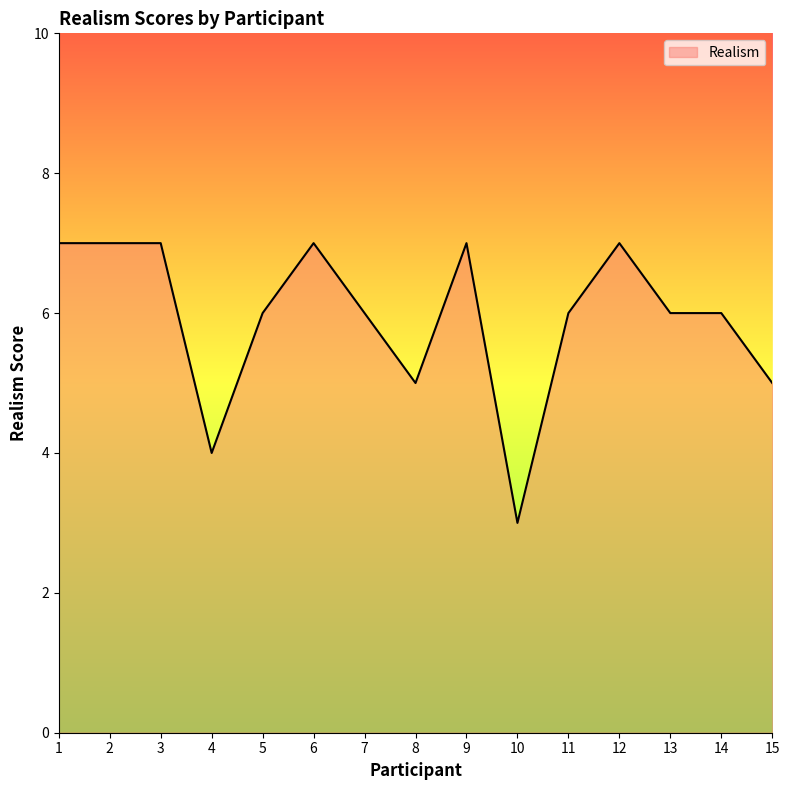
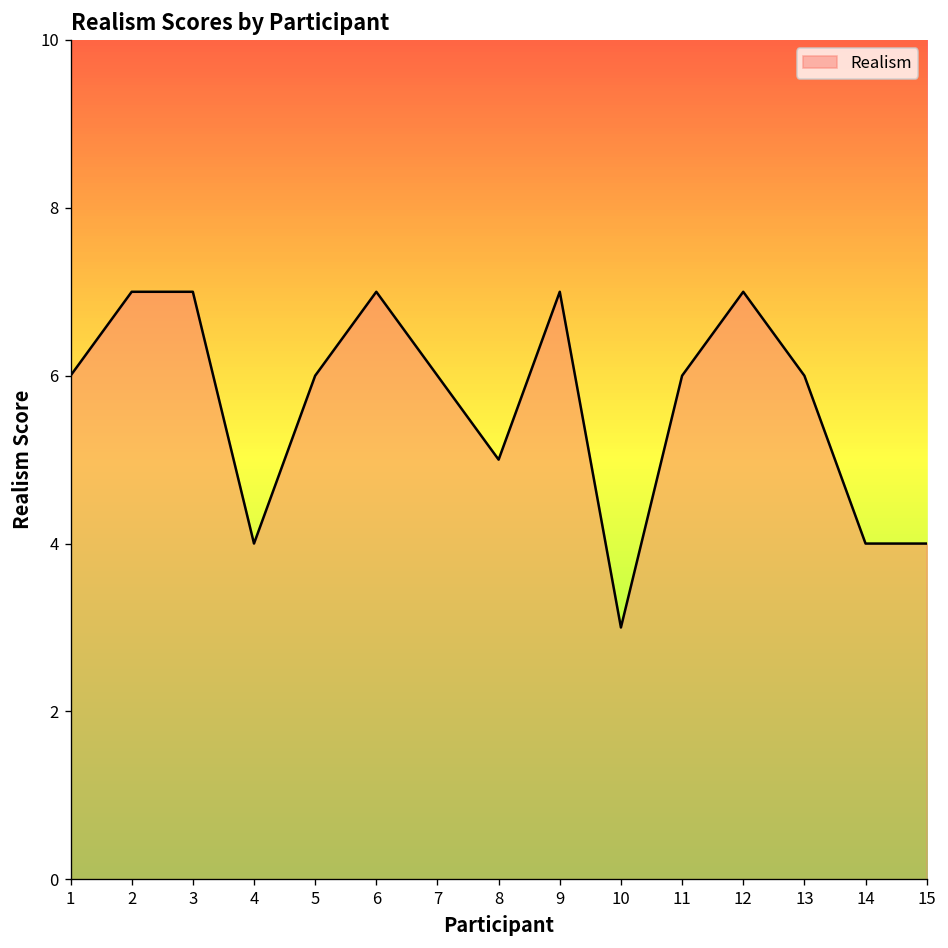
  {
-   "1": 7,
+   "1": 6,
    "2": 7,
    "3": 7,
    "4": 4,
    "5": 6,
    "6": 7,
    "7": 6,
    "8": 5,
    "9": 7,
    "10": 3,
    "11": 6,
    "12": 7,
    "13": 6,
-   "14": 6,
-   "15": 5
+   "14": 4,
+   "15": 4
  }
